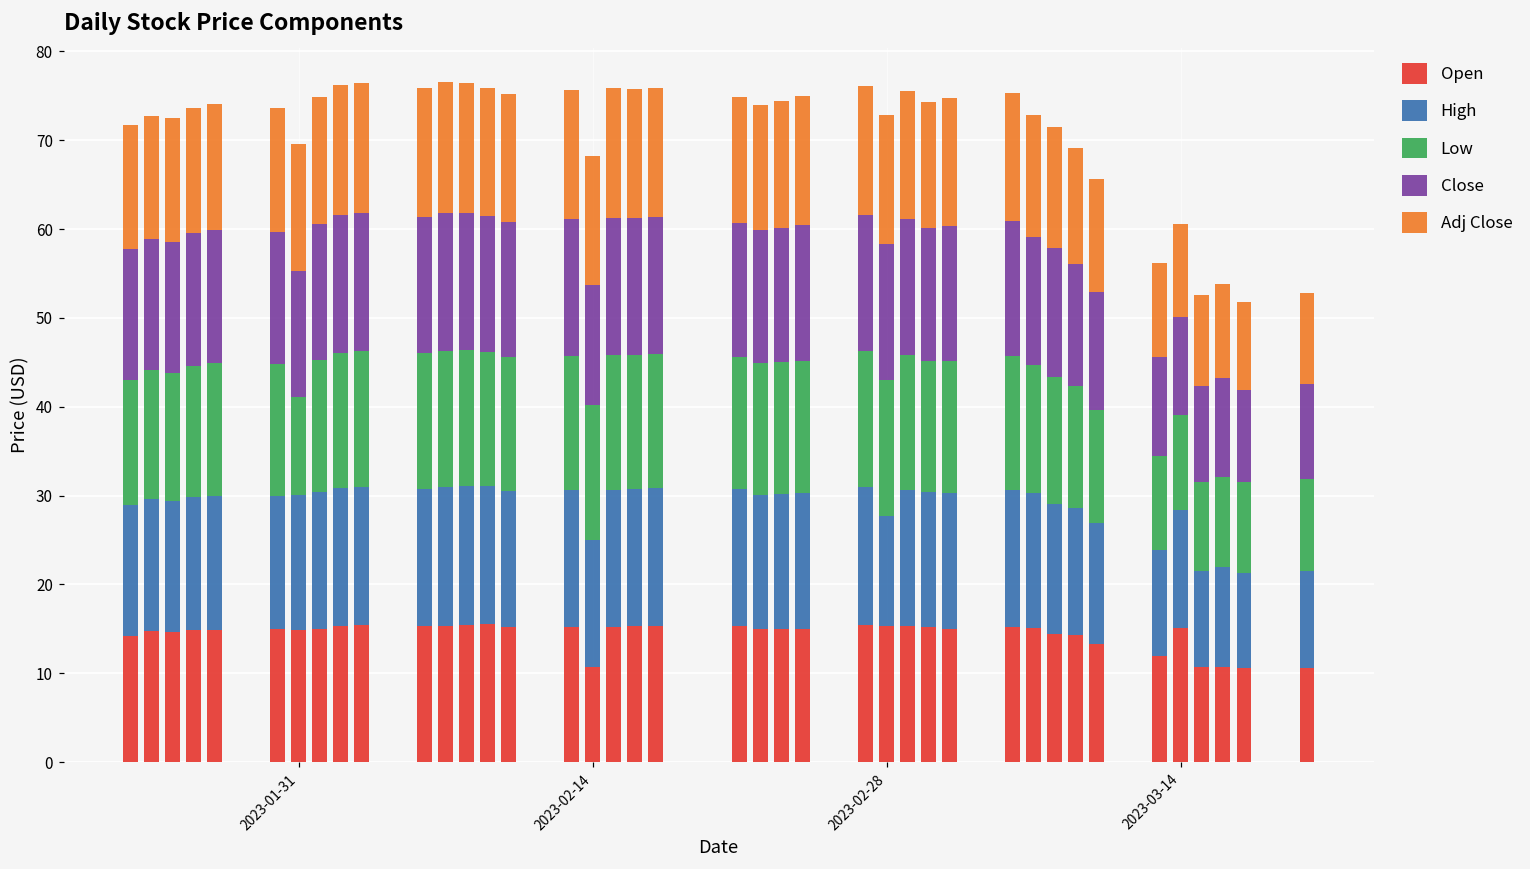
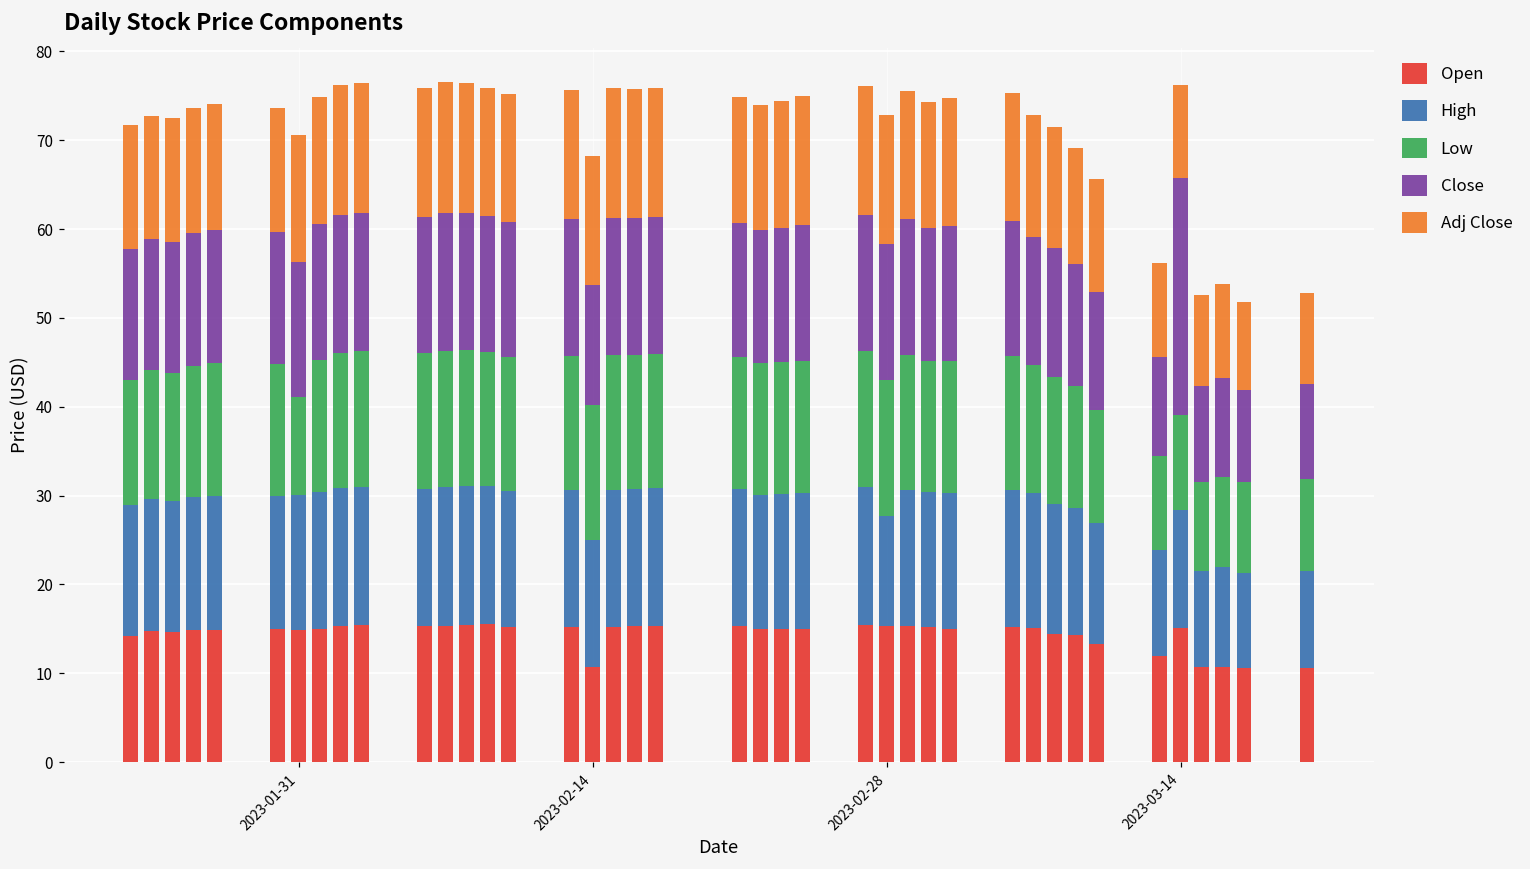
  {
    "Open": {
      "2023-01-31": 15,
      "2023-02-14": 11,
      "2023-02-28": 15,
      "2023-03-14": 15
    },
    "High": {
      "2023-01-31": 15,
      "2023-02-14": 14,
      "2023-02-28": 12,
      "2023-03-14": 13
    },
    "Low": {
      "2023-01-31": 11,
      "2023-02-14": 15,
      "2023-02-28": 15,
      "2023-03-14": 11
    },
    "Close": {
-     "2023-01-31": 14,
+     "2023-01-31": 15,
      "2023-02-14": 14,
      "2023-02-28": 15,
-     "2023-03-14": 11
+     "2023-03-14": 27
    },
    "Adj Close": {
      "2023-01-31": 14,
      "2023-02-14": 15,
      "2023-02-28": 15,
      "2023-03-14": 10
    }
  }
